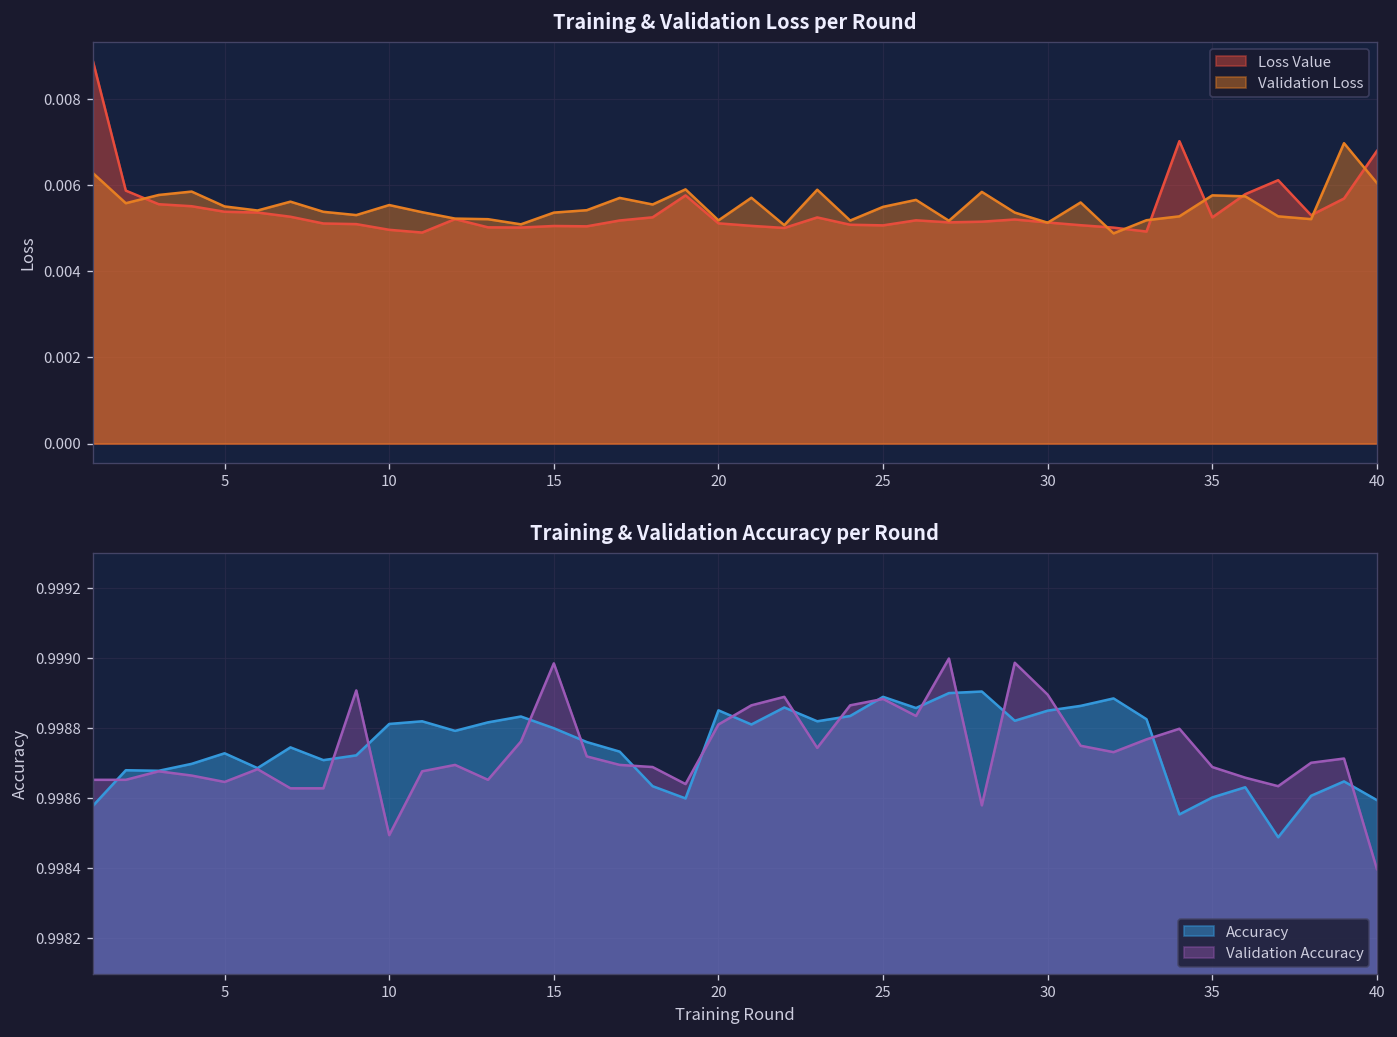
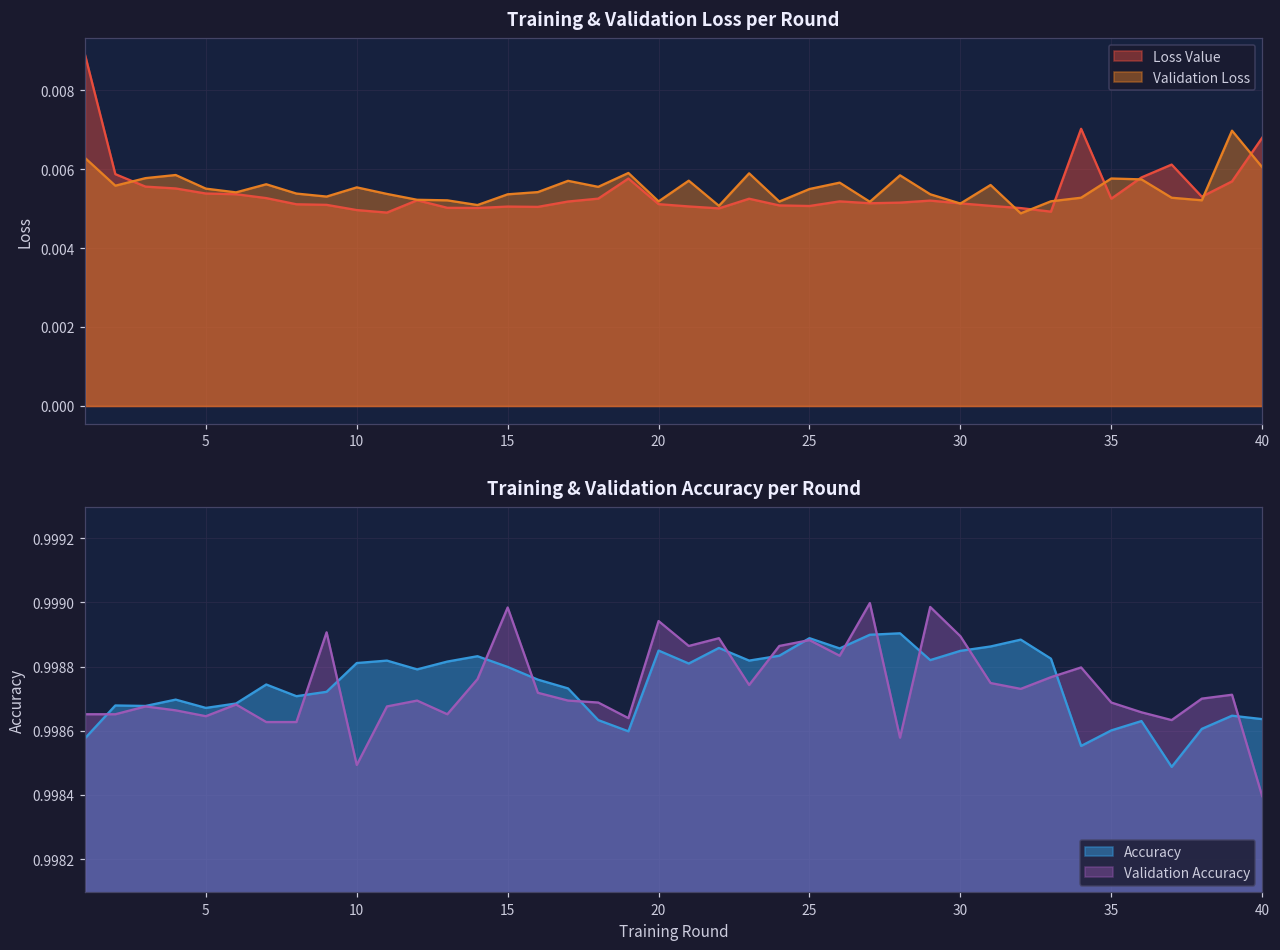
  {
    "Training & Validation Accuracy per Round": {
      "Accuracy": {
-       "5": 0.99873,
+       "5": 0.99867,
        "10": 0.99881,
        "15": 0.99880,
        "20": 0.99885,
        "30": 0.99885,
        "35": 0.99860,
-       "40": 0.99859
+       "40": 0.99864
      },
      "Validation Accuracy": {
        "5": 0.99865,
        "10": 0.99849,
        "15": 0.99898,
-       "20": 0.99881,
+       "20": 0.99894,
        "30": 0.99889,
        "35": 0.99869,
        "40": 0.99840
      }
    }
  }
